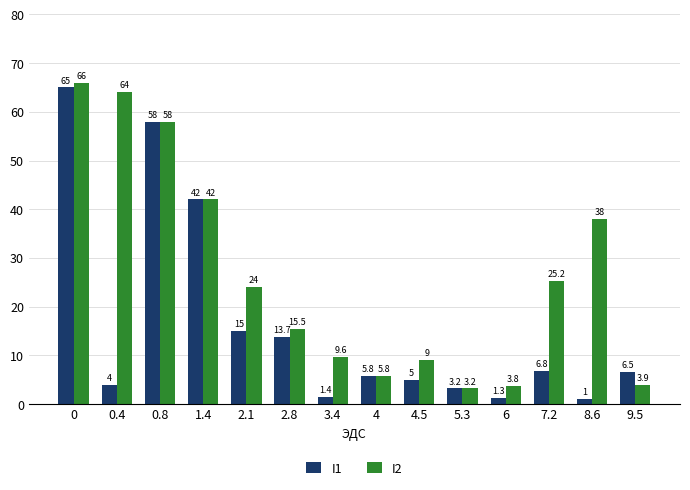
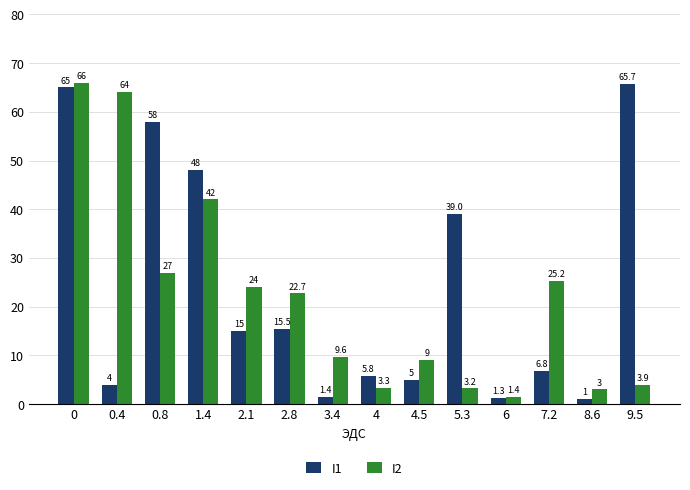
  {
    "I1": {
      "0": 65,
      "0.4": 4,
      "0.8": 58,
-     "1.4": 42,
+     "1.4": 48,
      "2.1": 15,
-     "2.8": 13.7,
+     "2.8": 15.5,
      "3.4": 1.4,
      "4": 5.8,
      "4.5": 5,
-     "5.3": 3.2,
+     "5.3": 39.0,
      "6": 1.3,
      "7.2": 6.8,
      "8.6": 1,
-     "9.5": 6.5
+     "9.5": 65.7
    },
    "I2": {
      "0": 66,
      "0.4": 64,
-     "0.8": 58,
+     "0.8": 27,
      "1.4": 42,
      "2.1": 24,
-     "2.8": 15.5,
+     "2.8": 22.7,
      "3.4": 9.6,
-     "4": 5.8,
+     "4": 3.3,
      "4.5": 9,
      "5.3": 3.2,
-     "6": 3.8,
+     "6": 1.4,
      "7.2": 25.2,
-     "8.6": 38,
+     "8.6": 3,
      "9.5": 3.9
    }
  }
